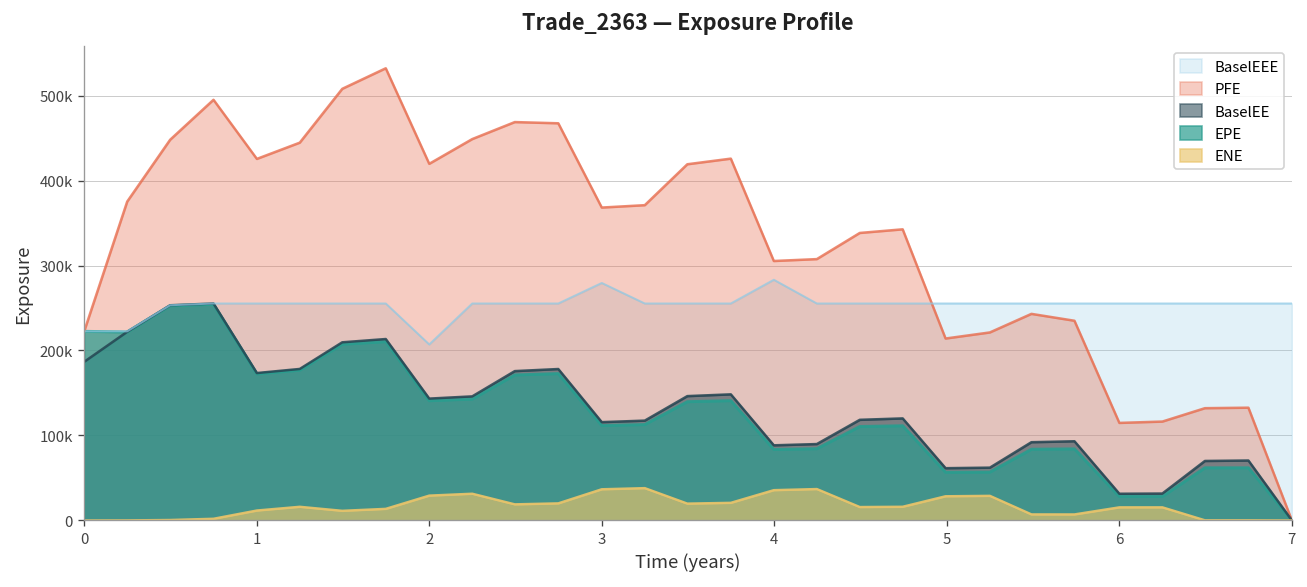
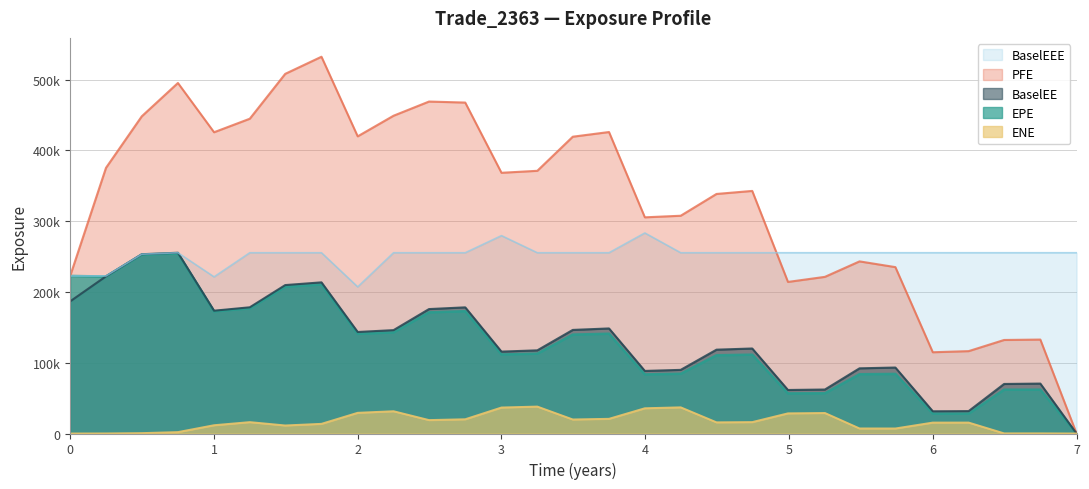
  {
    "BaselEEE": {
-     "1": 260000,
+     "1": 220000,
      "2": 210000,
      "3": 280000,
      "4": 280000,
      "6": 260000,
      "7": 260000
    },
    "BaselEE": {
      "0": 190000,
      "3": 120000,
      "4": 90000
    },
    "EPE": {
      "3": 110000,
      "4": 80000
    }
  }
